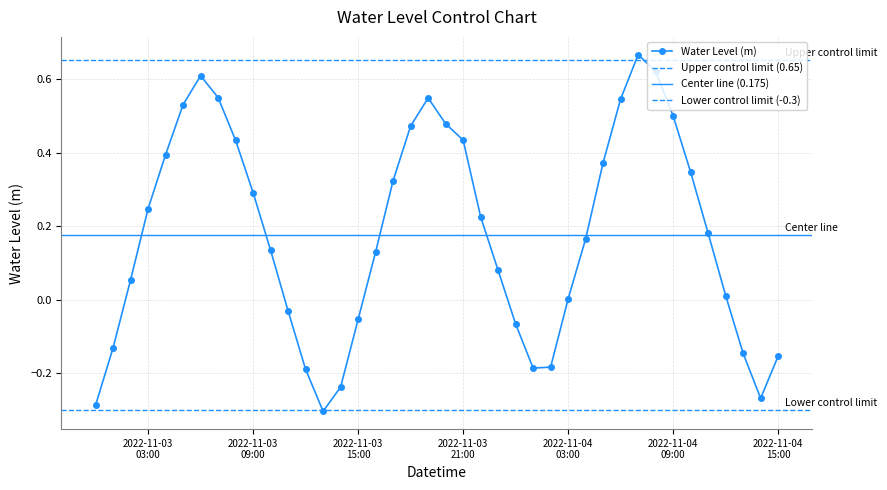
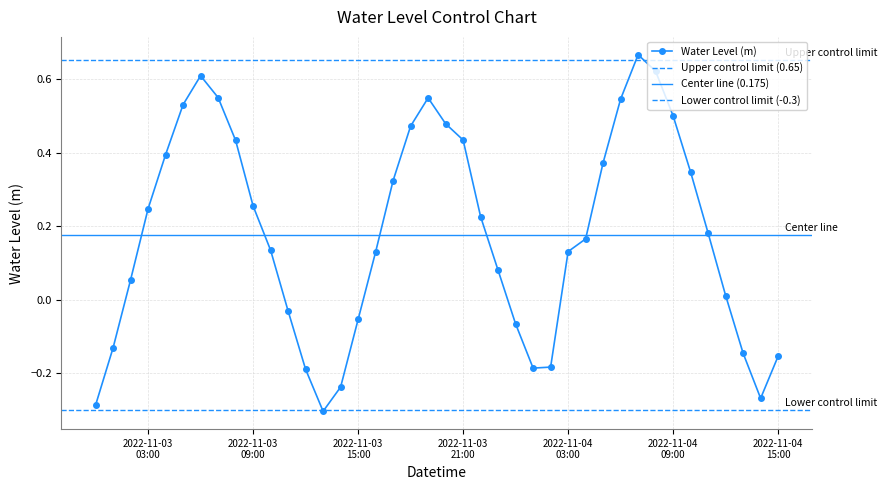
  {
    "2022-11-03 03:00": 0.25,
-   "2022-11-03 09:00": 0.29,
+   "2022-11-03 09:00": 0.25,
    "2022-11-03 15:00": -0.05,
    "2022-11-03 21:00": 0.43,
-   "2022-11-04 03:00": 0.00,
+   "2022-11-04 03:00": 0.13,
    "2022-11-04 09:00": 0.50,
    "2022-11-04 15:00": -0.15
  }
